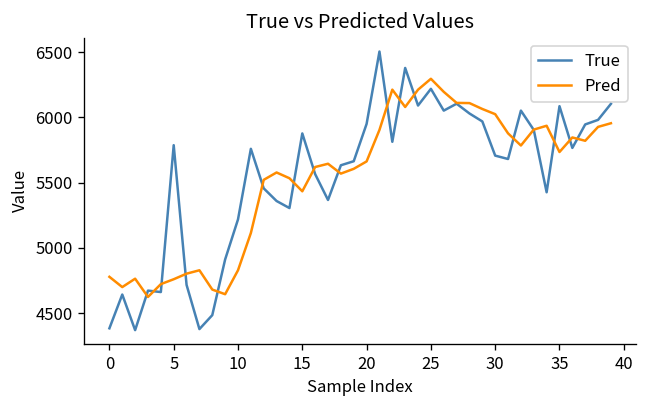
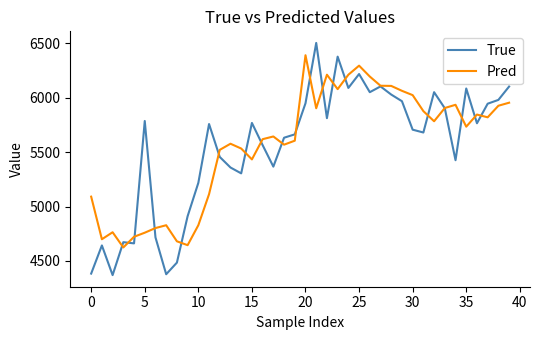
  {
    "True": {
      "0": 4380,
      "5": 5790,
      "10": 5220,
-     "15": 5880,
+     "15": 5770,
      "20": 5950,
      "25": 6220,
      "30": 5710,
      "35": 6090
    },
    "Pred": {
-     "0": 4780,
+     "0": 5090,
      "5": 4760,
      "10": 4830,
      "15": 5430,
-     "20": 5660,
+     "20": 6390,
      "25": 6300,
      "30": 6020,
      "35": 5730
    }
  }
